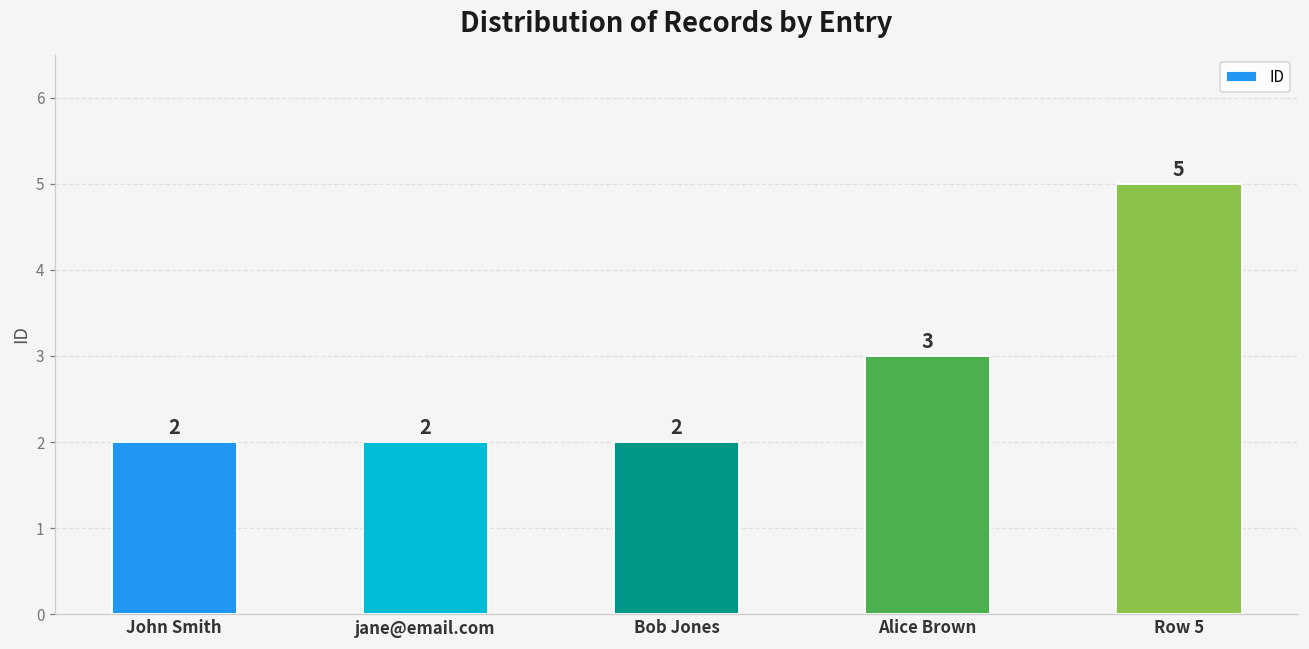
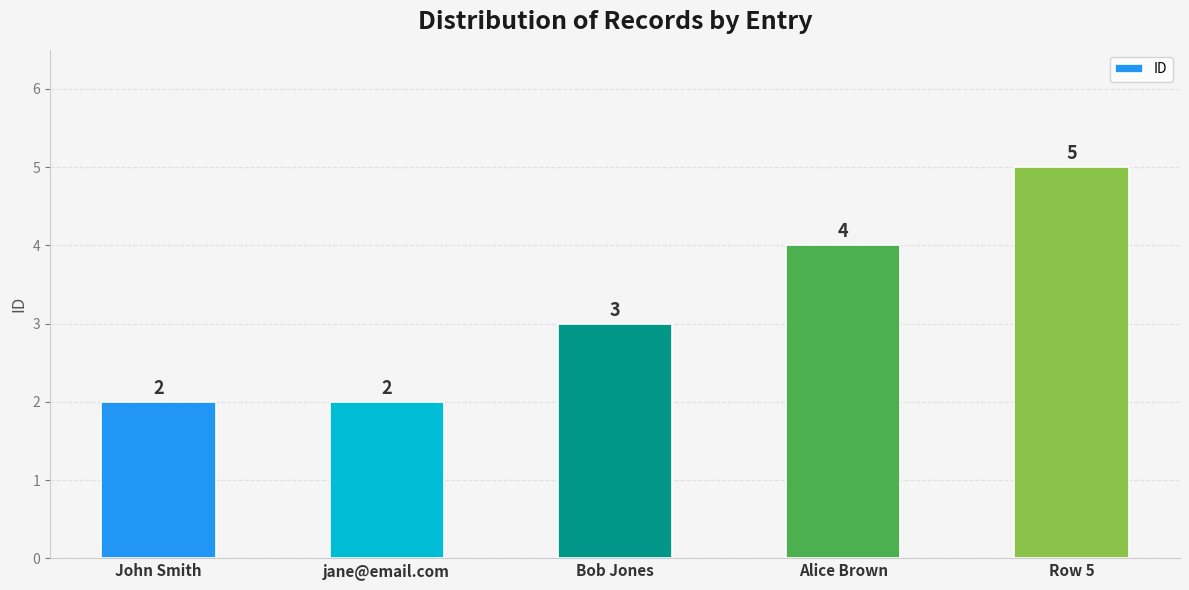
  {
    "John Smith": 2,
    "jane@email.com": 2,
-   "Bob Jones": 2,
-   "Alice Brown": 3,
+   "Bob Jones": 3,
+   "Alice Brown": 4,
    "Row 5": 5
  }
